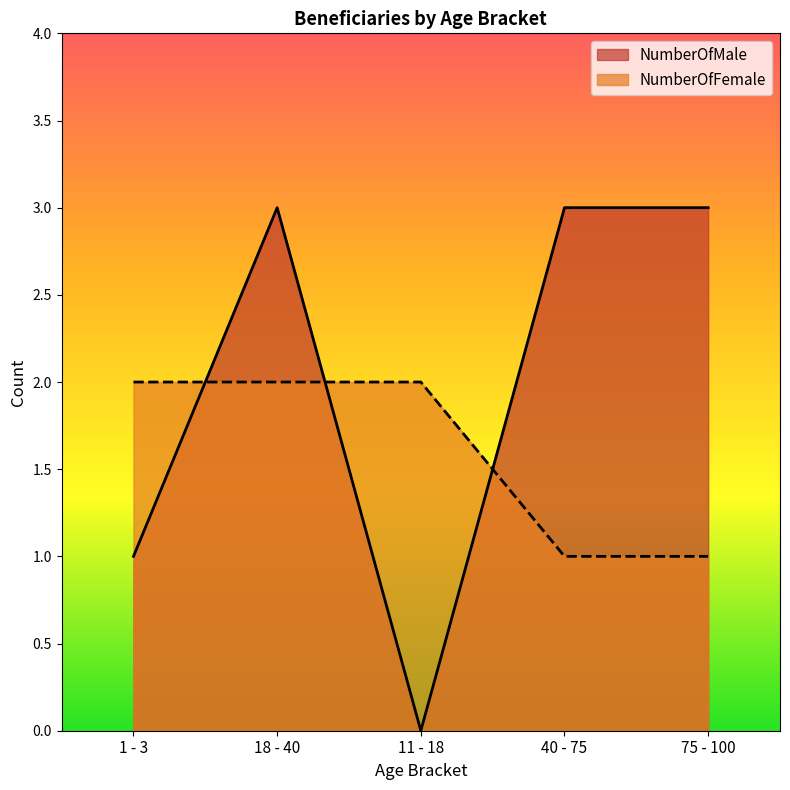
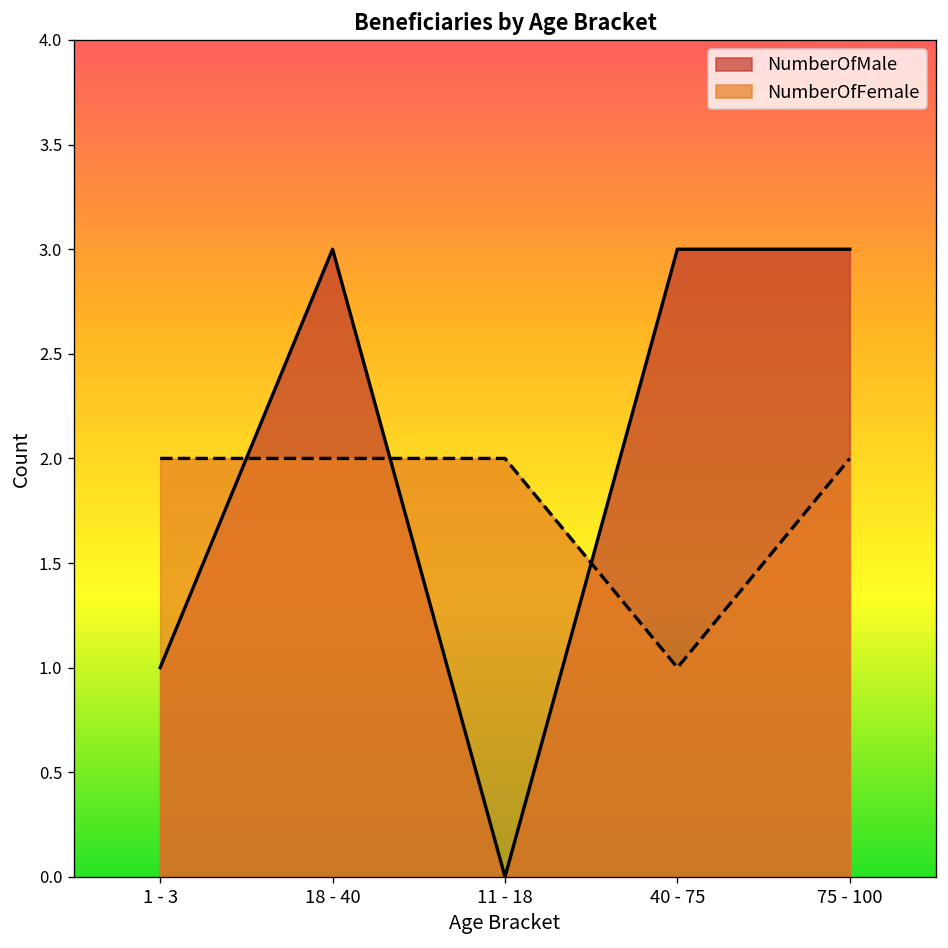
  {
    "NumberOfMale": {
      "1 - 3": 1,
      "18 - 40": 3,
      "11 - 18": 0,
      "40 - 75": 3,
      "75 - 100": 3
    },
    "NumberOfFemale": {
      "1 - 3": 2,
      "18 - 40": 2,
      "11 - 18": 2,
      "40 - 75": 1,
-     "75 - 100": 1
+     "75 - 100": 2
    }
  }
